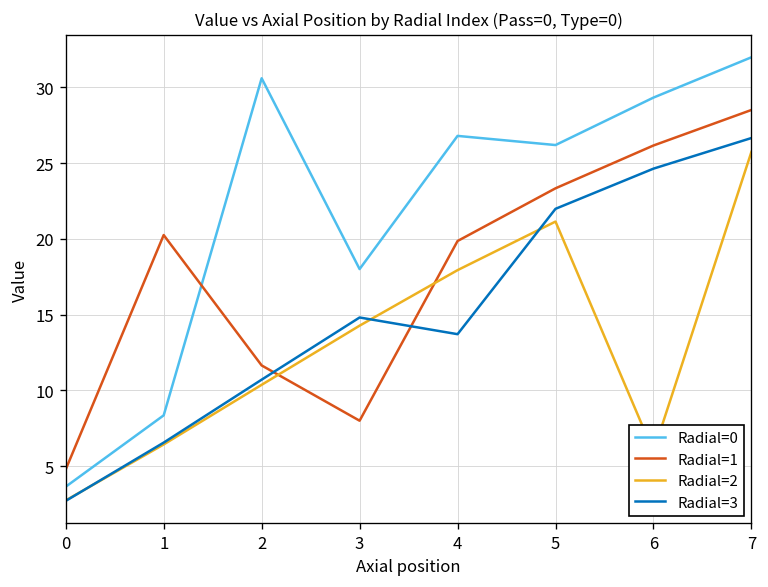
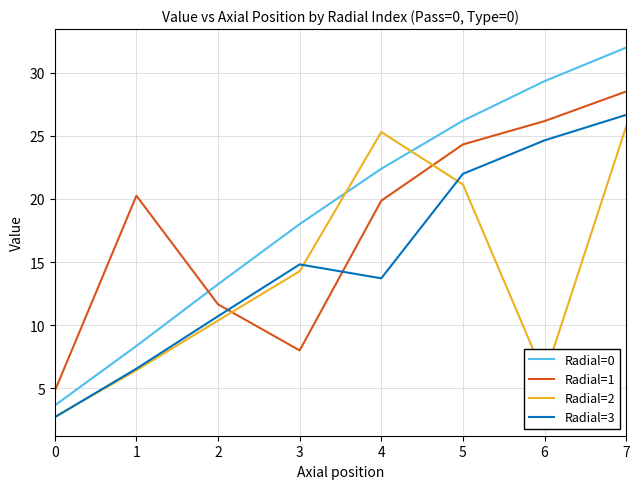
  {
    "Radial=0": {
      "0": 3.6,
      "1": 8.3,
-     "2": 30.6,
+     "2": 13.2,
      "3": 18.0,
-     "4": 26.8,
+     "4": 22.4,
      "5": 26.2,
      "6": 29.3,
      "7": 32.0
    },
    "Radial=1": {
      "0": 4.8,
      "1": 20.3,
      "2": 11.6,
      "3": 8.0,
      "4": 19.9,
-     "5": 23.3,
+     "5": 24.3,
      "6": 26.2,
      "7": 28.5
    },
    "Radial=2": {
      "2": 10.4,
      "3": 14.3,
-     "4": 17.9,
+     "4": 25.3,
      "5": 21.1,
      "7": 25.7
    },
    "Radial=3": {
      "2": 10.7,
      "3": 14.8,
      "4": 13.7,
      "5": 22.0,
      "6": 24.6,
      "7": 26.7
    }
  }
